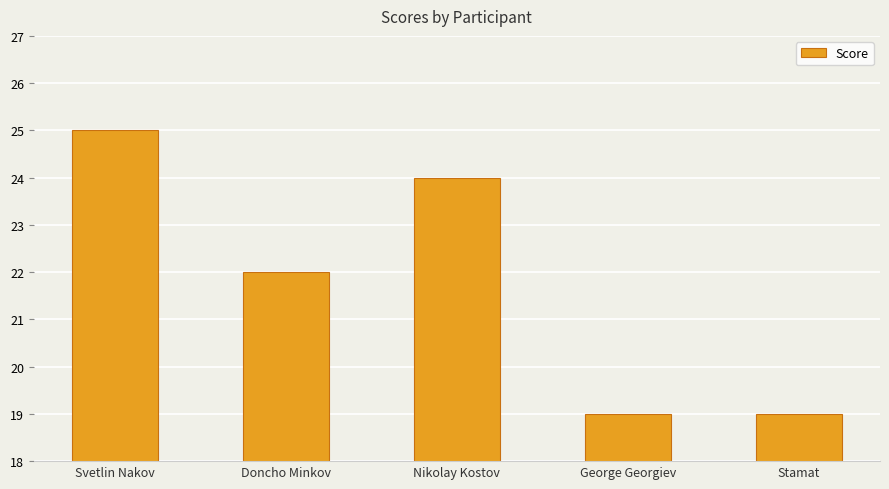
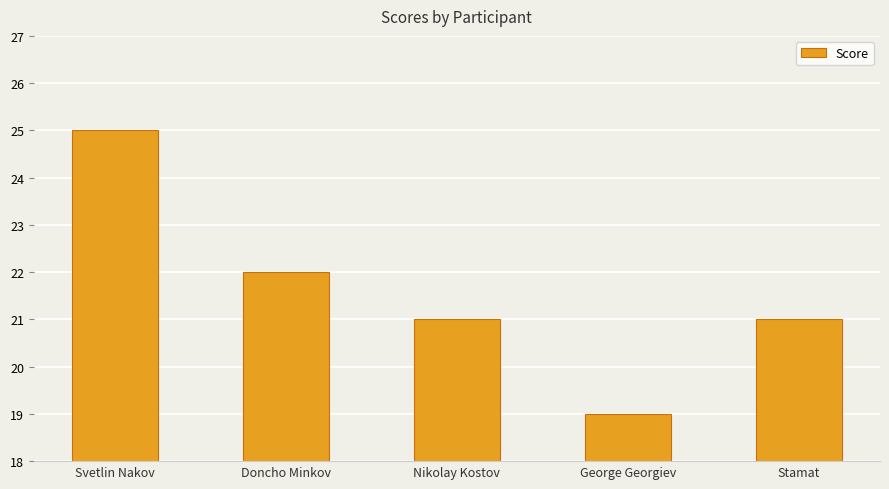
  {
    "Svetlin Nakov": 25,
    "Doncho Minkov": 22,
-   "Nikolay Kostov": 24,
+   "Nikolay Kostov": 21,
    "George Georgiev": 19,
-   "Stamat": 19
+   "Stamat": 21
  }
